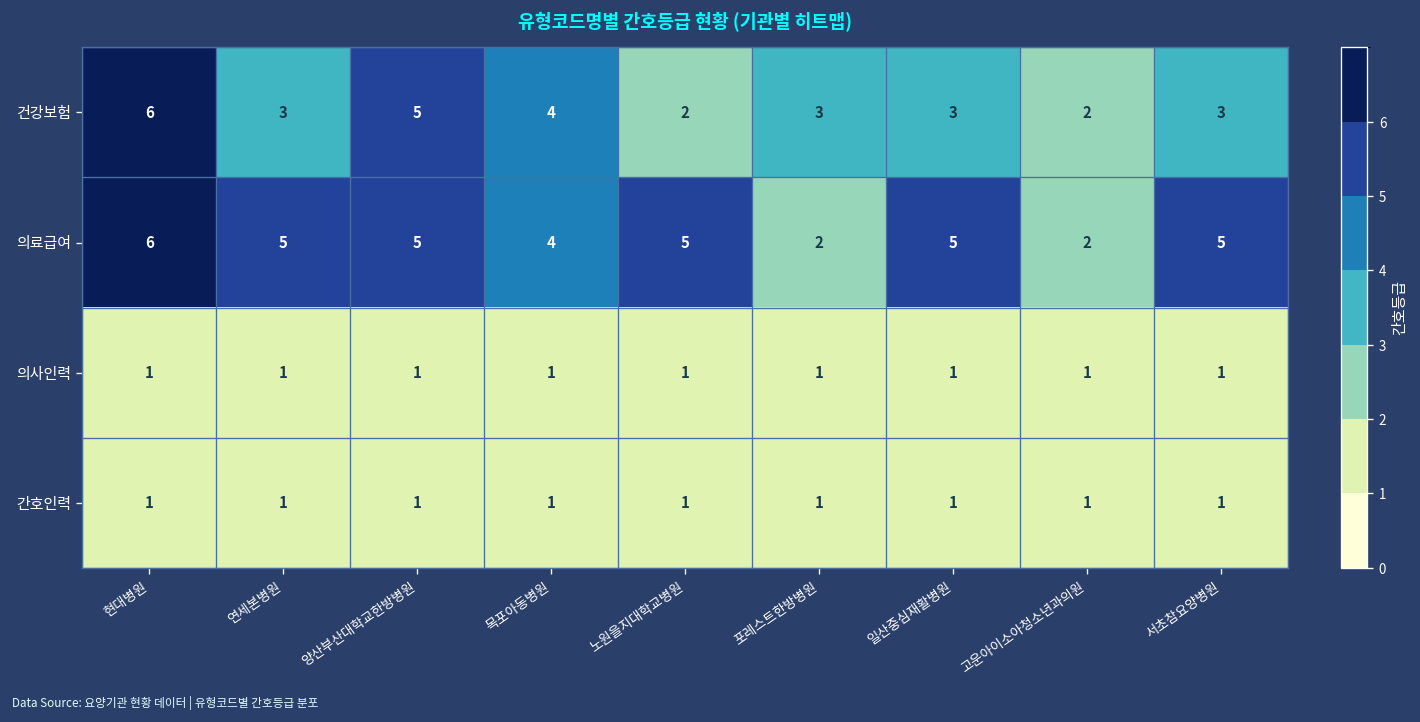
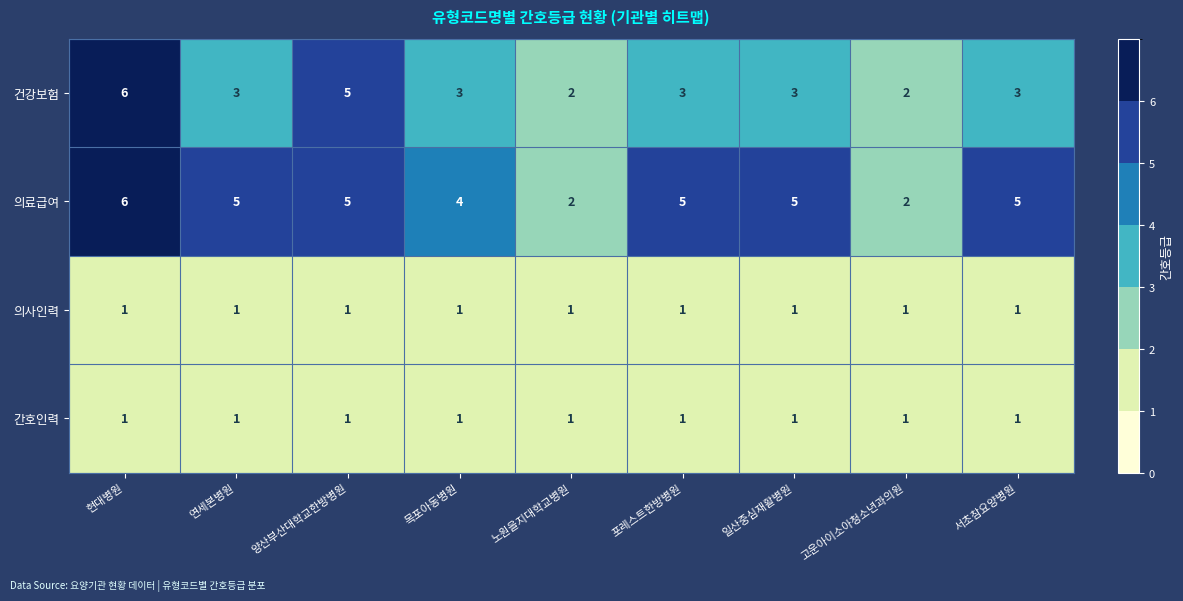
  {
    "건강보험": {
      "현대병원": 6,
      "연세본병원": 3,
      "양산부산대학교한방병원": 5,
-     "목포아동병원": 4,
+     "목포아동병원": 3,
      "노원을지대학교병원": 2,
      "포레스트한방병원": 3,
      "일산중심재활병원": 3,
      "고운아이소아청소년과의원": 2,
      "서초참요양병원": 3
    },
    "의료급여": {
      "현대병원": 6,
      "연세본병원": 5,
      "양산부산대학교한방병원": 5,
      "목포아동병원": 4,
-     "노원을지대학교병원": 5,
-     "포레스트한방병원": 2,
+     "노원을지대학교병원": 2,
+     "포레스트한방병원": 5,
      "일산중심재활병원": 5,
      "고운아이소아청소년과의원": 2,
      "서초참요양병원": 5
    },
    "의사인력": {
      "현대병원": 1,
      "연세본병원": 1,
      "양산부산대학교한방병원": 1,
      "목포아동병원": 1,
      "노원을지대학교병원": 1,
      "포레스트한방병원": 1,
      "일산중심재활병원": 1,
      "고운아이소아청소년과의원": 1,
      "서초참요양병원": 1
    },
    "간호인력": {
      "현대병원": 1,
      "연세본병원": 1,
      "양산부산대학교한방병원": 1,
      "목포아동병원": 1,
      "노원을지대학교병원": 1,
      "포레스트한방병원": 1,
      "일산중심재활병원": 1,
      "고운아이소아청소년과의원": 1,
      "서초참요양병원": 1
    }
  }
